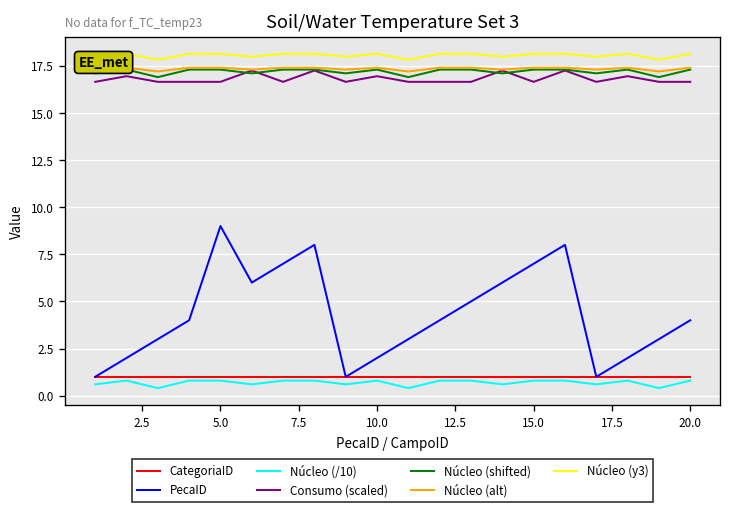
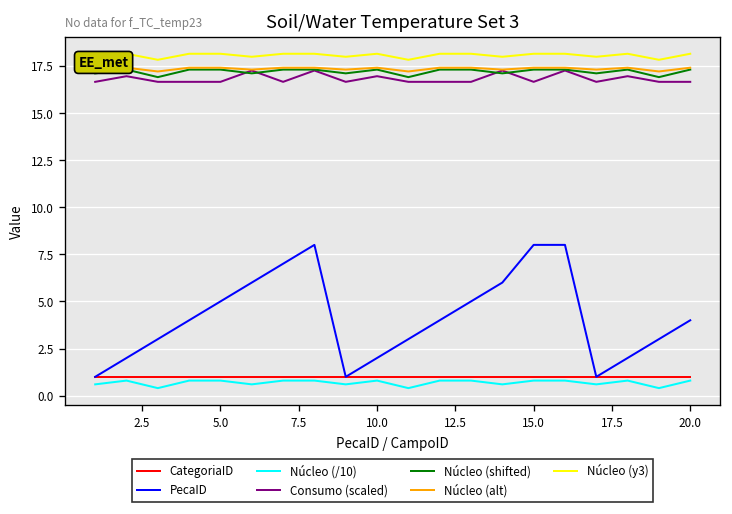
  {
    "CategoriaID": {
      "5.0": 1,
      "10.0": 1,
      "15.0": 1,
      "20.0": 1
    },
    "PecaID": {
-     "5.0": 9,
+     "5.0": 5,
      "10.0": 2,
-     "15.0": 7,
+     "15.0": 8,
      "20.0": 4
    },
    "Núcleo (/10)": {
      "5.0": 0.8,
      "10.0": 0.8,
      "15.0": 0.8,
      "20.0": 0.8
    },
    "Consumo (scaled)": {
      "5.0": 16.7,
      "10.0": 17,
      "15.0": 16.7,
      "20.0": 16.7
    },
    "Núcleo (y3)": {
      "5.0": 18,
      "10.0": 18,
      "15.0": 18,
      "20.0": 18
    }
  }
